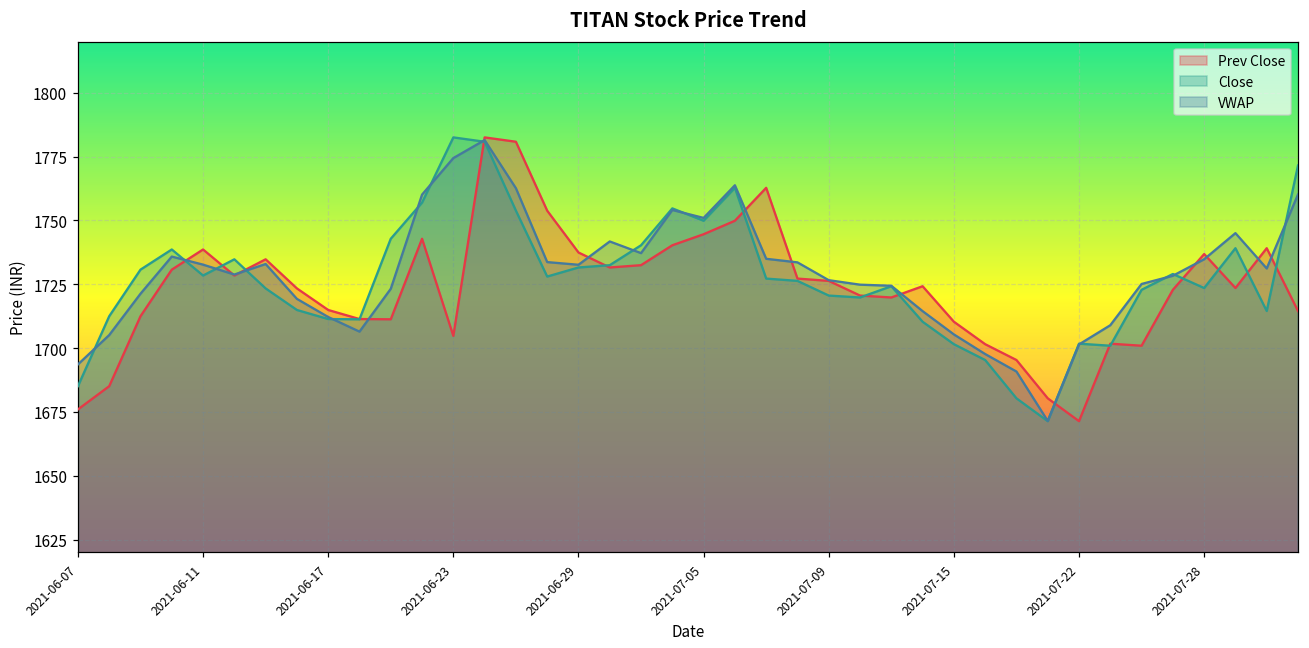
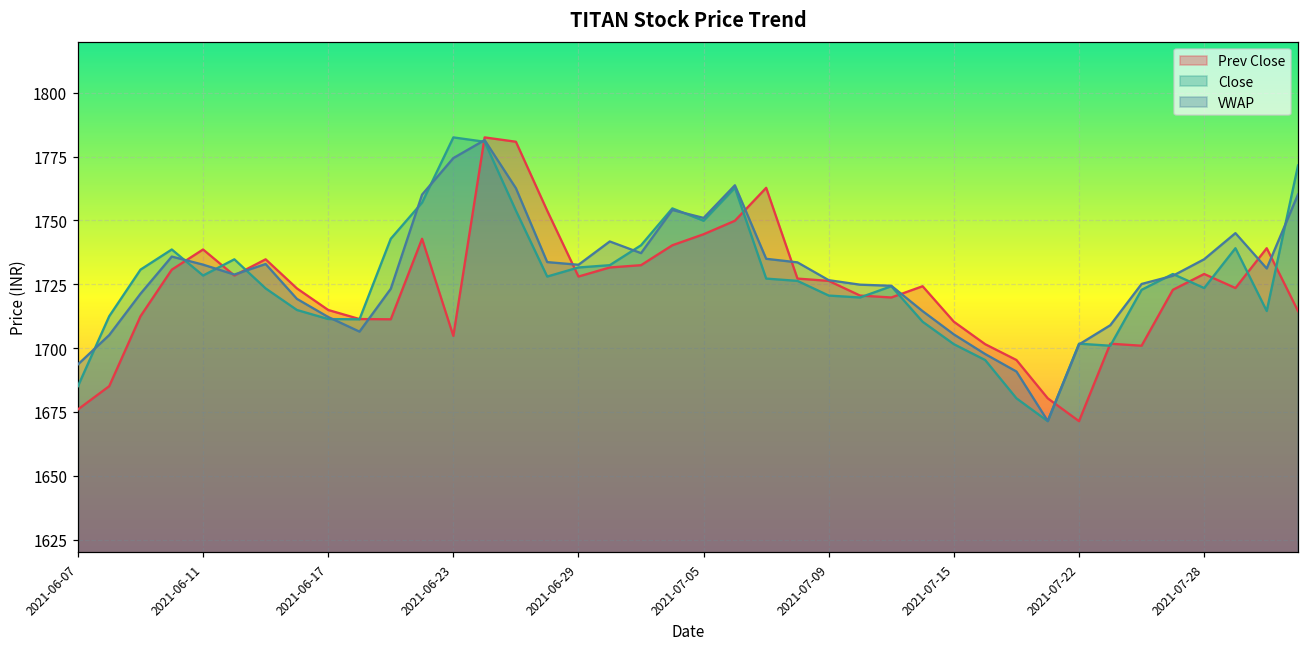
  {
    "Prev Close": {
      "2021-06-07": 1676,
      "2021-06-11": 1739,
      "2021-06-17": 1715,
      "2021-06-23": 1705,
-     "2021-06-29": 1737,
+     "2021-06-29": 1728,
      "2021-07-05": 1745,
      "2021-07-15": 1710,
      "2021-07-22": 1671,
-     "2021-07-28": 1737
+     "2021-07-28": 1729
    }
  }
